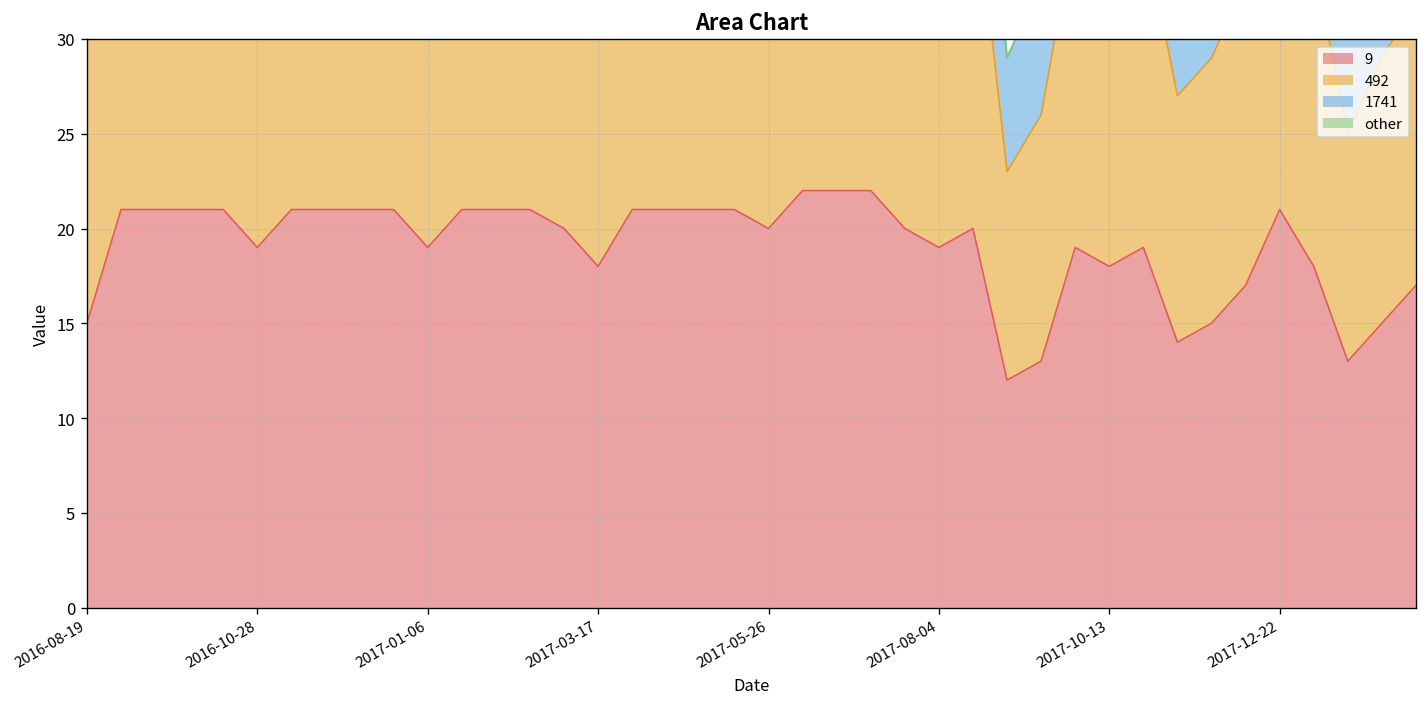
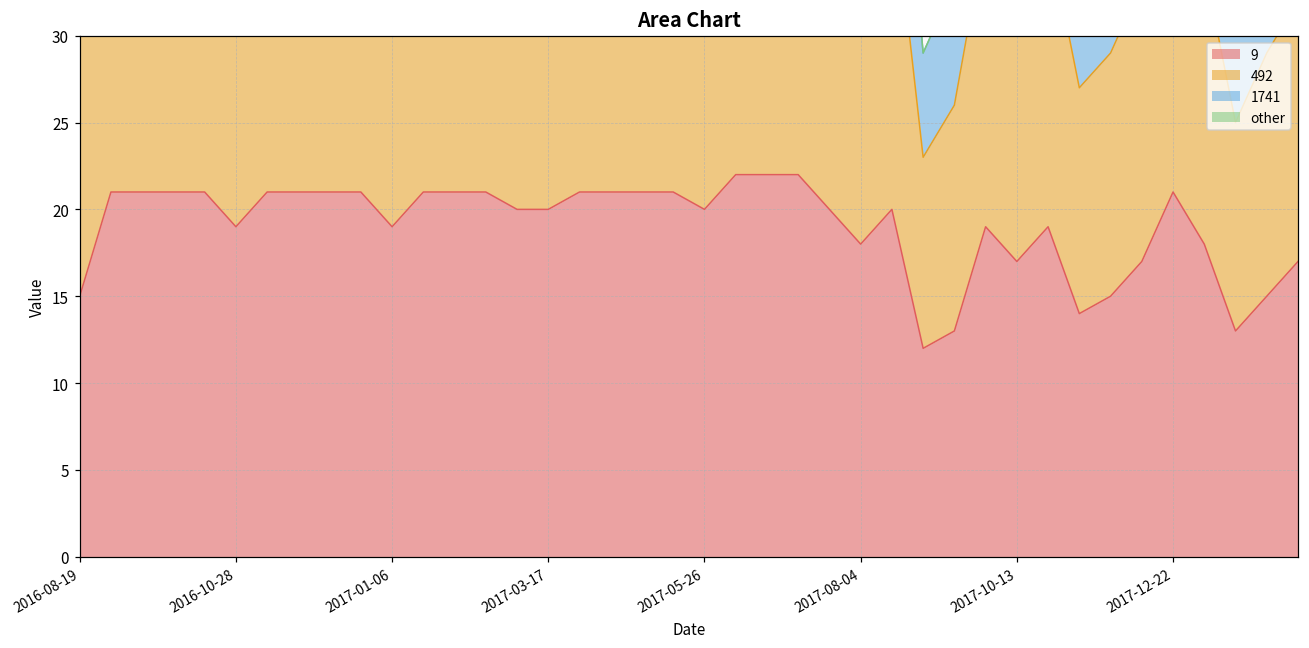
  {
    "9": {
      "2016-08-19": 15,
      "2016-10-28": 19,
      "2017-01-06": 19,
-     "2017-03-17": 18,
+     "2017-03-17": 20,
      "2017-05-26": 20,
-     "2017-08-04": 19,
-     "2017-10-13": 18,
+     "2017-08-04": 18,
+     "2017-10-13": 17,
      "2017-12-22": 21
    }
  }
